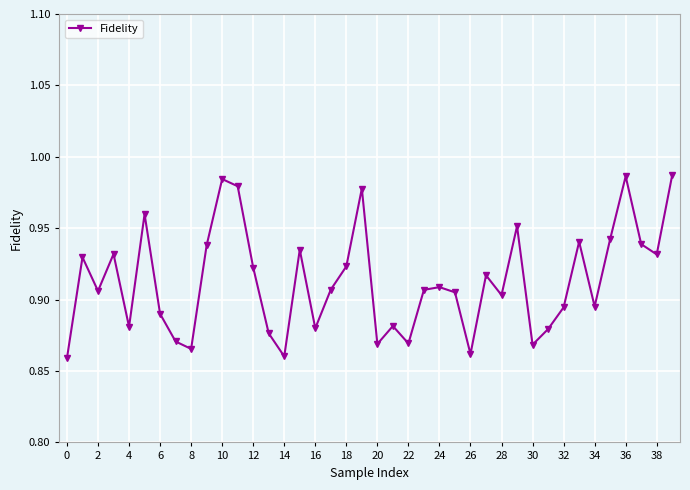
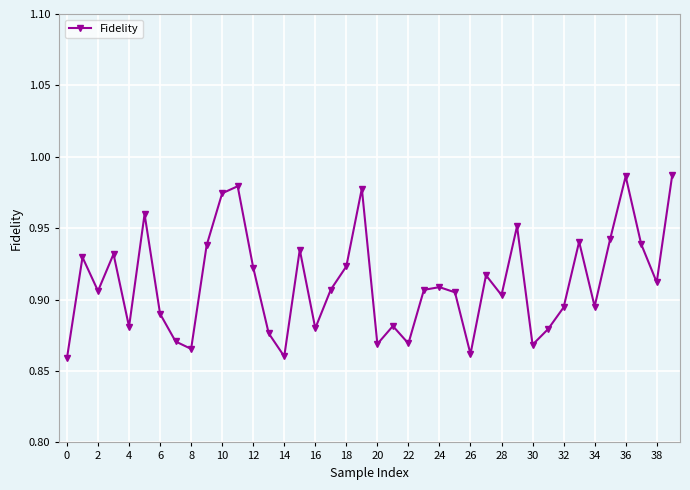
  {
    "0": 0.859,
    "2": 0.906,
    "4": 0.881,
    "6": 0.890,
    "8": 0.865,
-   "10": 0.984,
+   "10": 0.974,
    "12": 0.922,
    "14": 0.860,
    "16": 0.880,
    "18": 0.923,
    "20": 0.869,
    "22": 0.869,
    "24": 0.909,
    "26": 0.862,
    "28": 0.903,
    "30": 0.868,
    "32": 0.895,
    "34": 0.895,
    "36": 0.986,
-   "38": 0.932
+   "38": 0.912
  }
